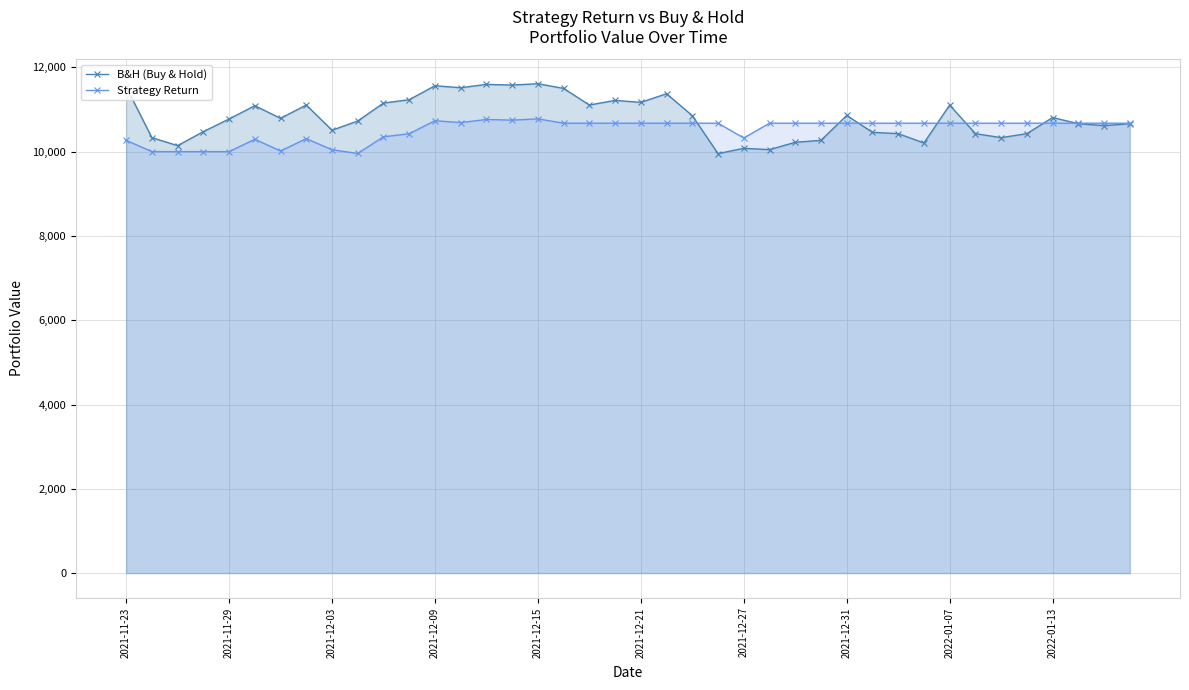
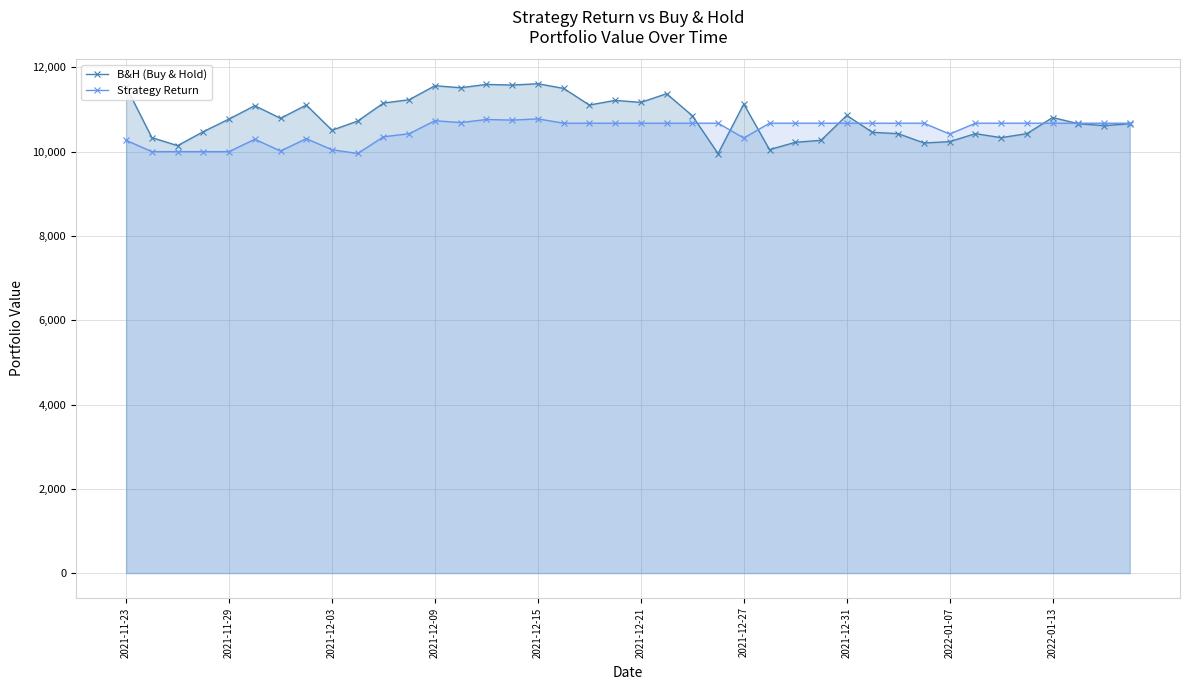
  {
    "B&H (Buy & Hold)": {
      "2021-11-29": "10,800",
      "2021-12-03": "10,500",
      "2021-12-09": "11,600",
      "2021-12-15": "11,600",
      "2021-12-21": "11,200",
-     "2021-12-27": "10,100",
+     "2021-12-27": "11,100",
      "2021-12-31": "10,900",
-     "2022-01-07": "11,100",
+     "2022-01-07": "10,200",
      "2022-01-13": "10,800"
    },
    "Strategy Return": {
      "2021-11-23": "10,300",
      "2021-11-29": "10,000",
      "2021-12-03": "10,000",
      "2021-12-09": "10,700",
      "2021-12-15": "10,800",
      "2021-12-21": "10,700",
      "2021-12-27": "10,300",
      "2021-12-31": "10,700",
-     "2022-01-07": "10,700",
+     "2022-01-07": "10,400",
      "2022-01-13": "10,700"
    }
  }
